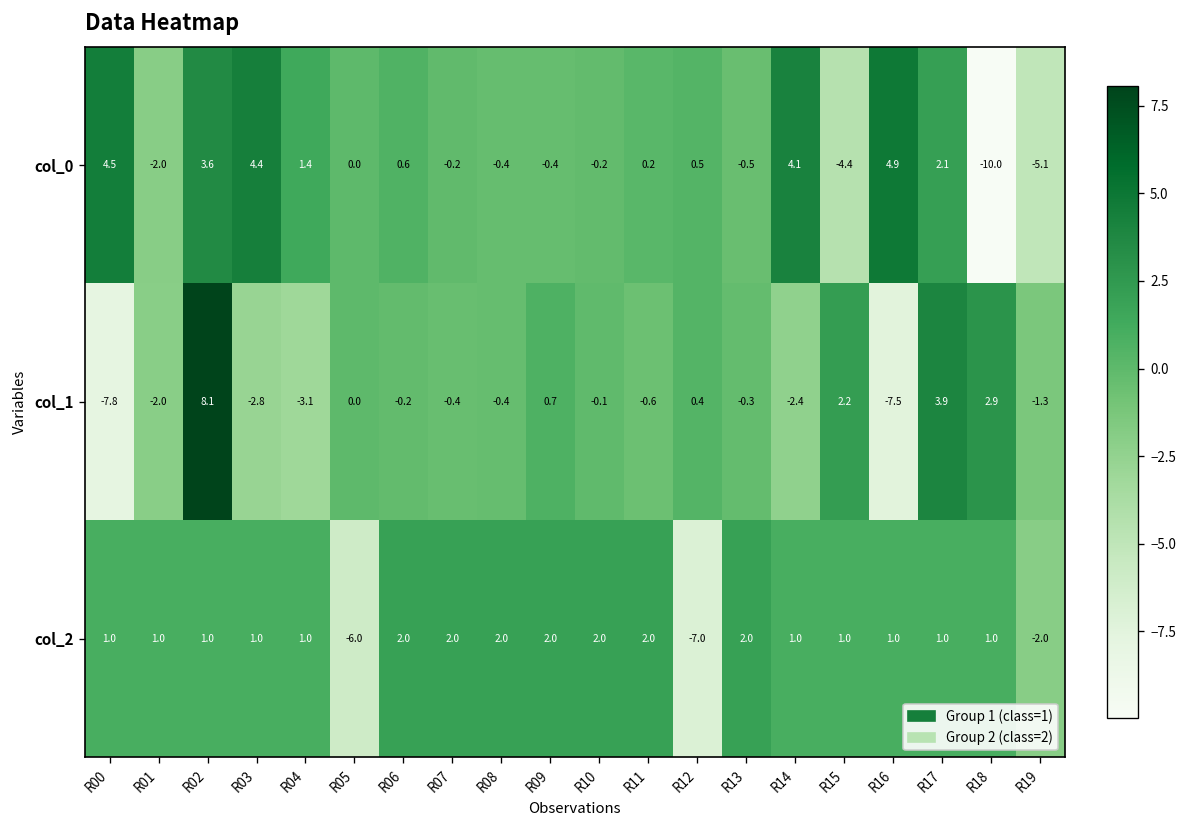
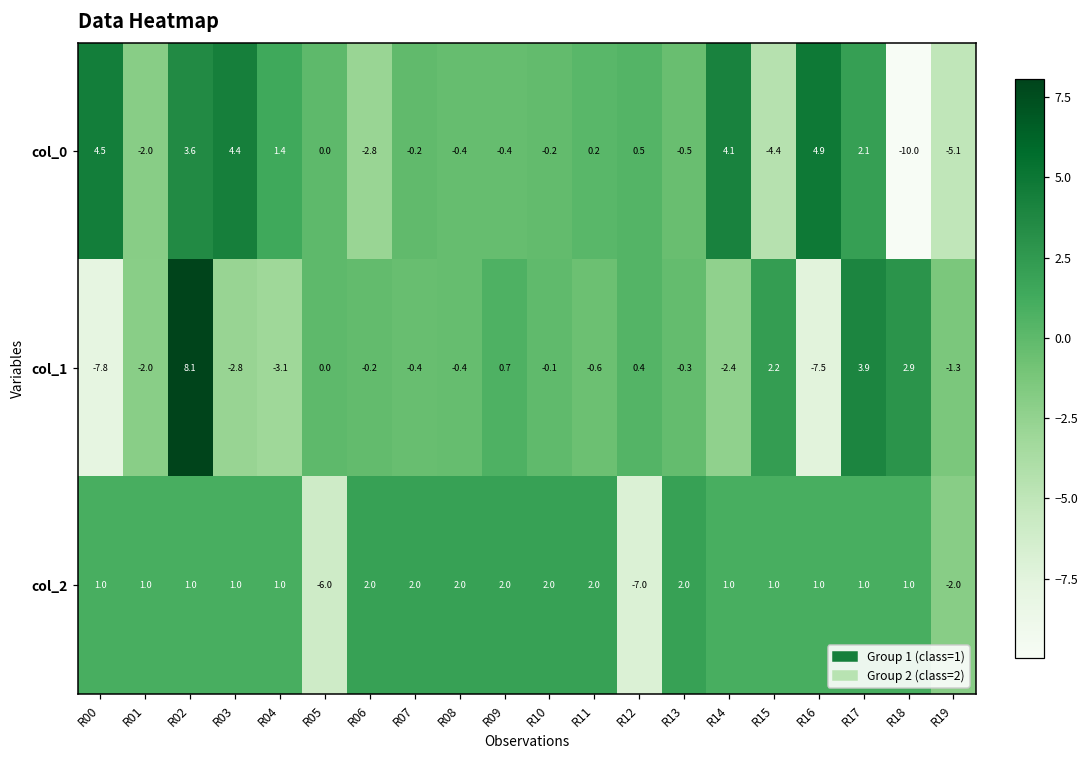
  {
    "col_0": {
      "R00": 4.5,
      "R01": -2.0,
      "R02": 3.6,
      "R03": 4.4,
      "R04": 1.4,
      "R05": 0.0,
-     "R06": 0.6,
+     "R06": -2.8,
      "R07": -0.2,
      "R08": -0.4,
      "R09": -0.4,
      "R10": -0.2,
      "R11": 0.2,
      "R12": 0.5,
      "R13": -0.5,
      "R14": 4.1,
      "R15": -4.4,
      "R16": 4.9,
      "R17": 2.1,
      "R18": -10.0,
      "R19": -5.1
    },
    "col_1": {
      "R00": -7.8,
      "R01": -2.0,
      "R02": 8.1,
      "R03": -2.8,
      "R04": -3.1,
      "R05": 0.0,
      "R06": -0.2,
      "R07": -0.4,
      "R08": -0.4,
      "R09": 0.7,
      "R10": -0.1,
      "R11": -0.6,
      "R12": 0.4,
      "R13": -0.3,
      "R14": -2.4,
      "R15": 2.2,
      "R16": -7.5,
      "R17": 3.9,
      "R18": 2.9,
      "R19": -1.3
    },
    "col_2": {
      "R00": 1.0,
      "R01": 1.0,
      "R02": 1.0,
      "R03": 1.0,
      "R04": 1.0,
      "R05": -6.0,
      "R06": 2.0,
      "R07": 2.0,
      "R08": 2.0,
      "R09": 2.0,
      "R10": 2.0,
      "R11": 2.0,
      "R12": -7.0,
      "R13": 2.0,
      "R14": 1.0,
      "R15": 1.0,
      "R16": 1.0,
      "R17": 1.0,
      "R18": 1.0,
      "R19": -2.0
    }
  }
